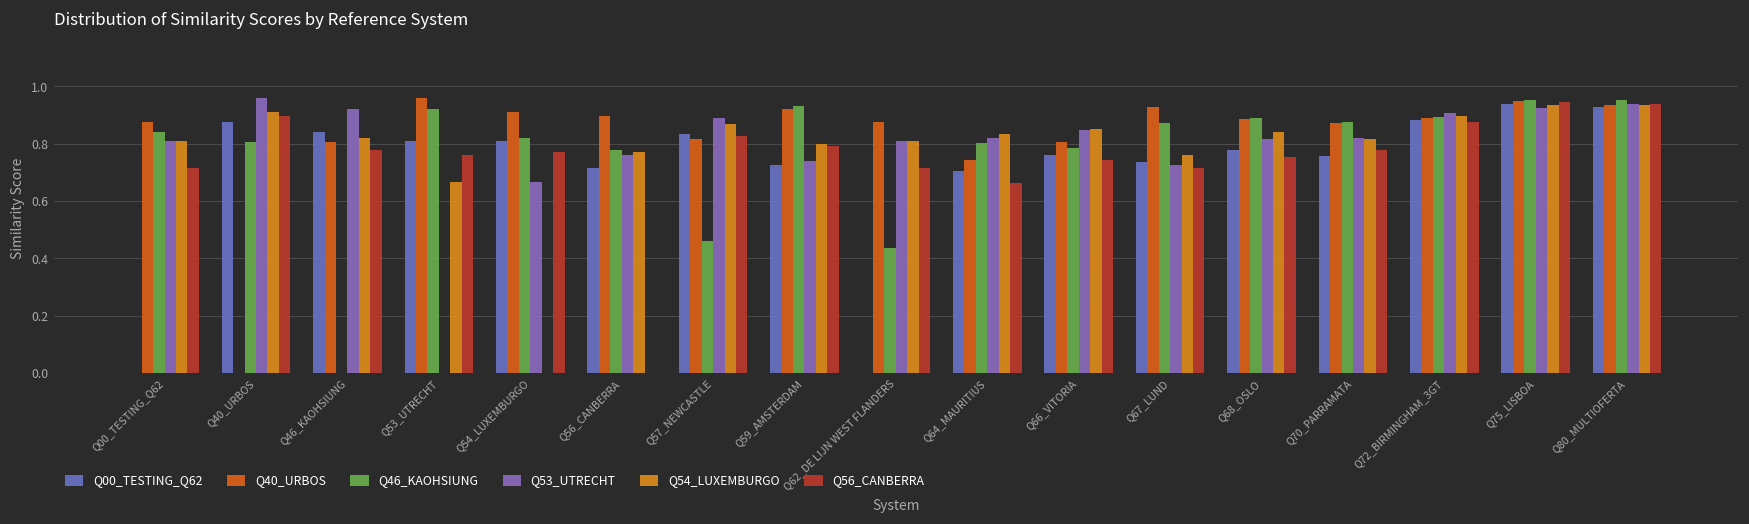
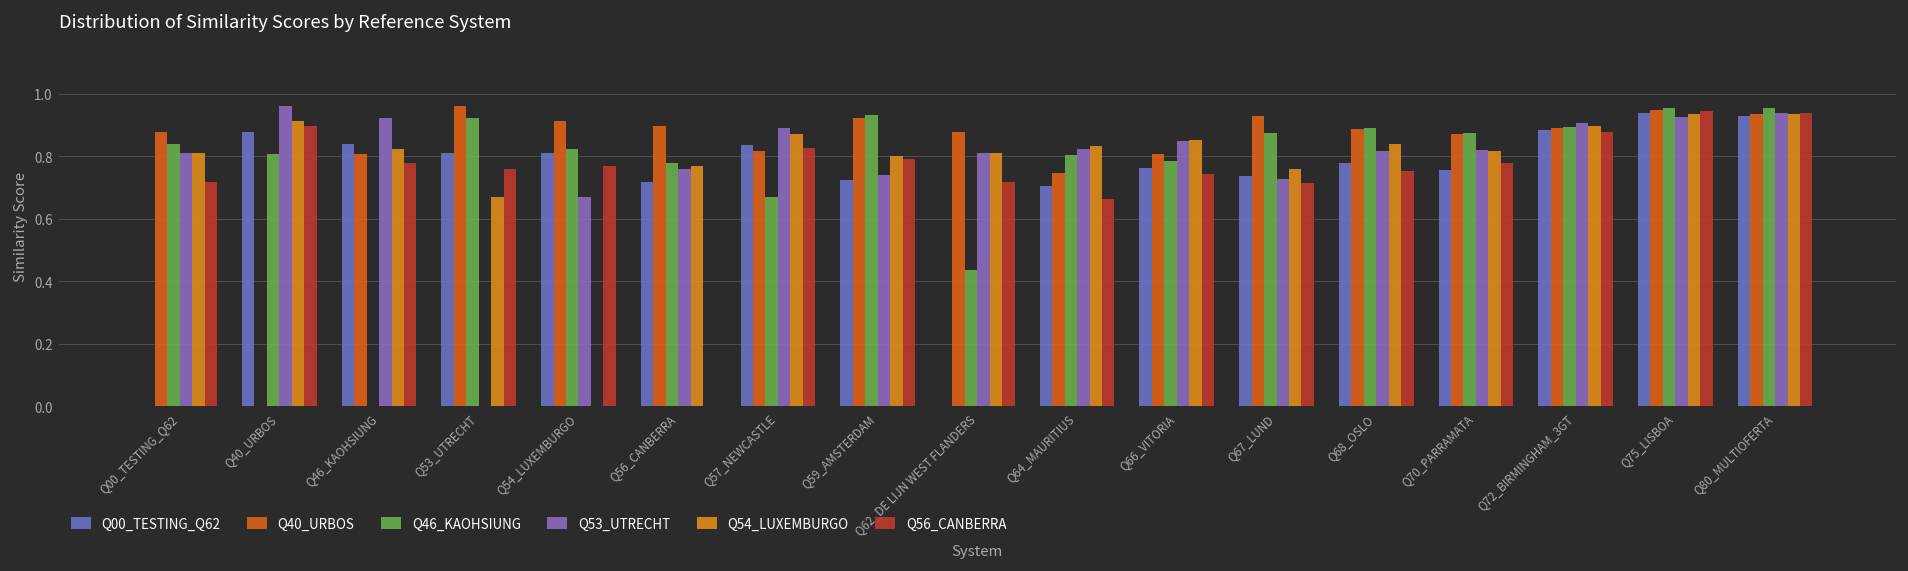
  {
    "Q46_KAOHSIUNG": {
      "Q00_TESTING_Q62": 0.84,
      "Q40_URBOS": 0.81,
      "Q46_KAOHSIUNG": 0.00,
      "Q53_UTRECHT": 0.92,
      "Q54_LUXEMBURGO": 0.82,
      "Q56_CANBERRA": 0.78,
-     "Q57_NEWCASTLE": 0.46,
+     "Q57_NEWCASTLE": 0.67,
      "Q59_AMSTERDAM": 0.93,
      "Q62_DE LIJN WEST FLANDERS": 0.43,
      "Q64_MAURITIUS": 0.80,
      "Q66_VITORIA": 0.78,
      "Q67_LUND": 0.87,
      "Q68_OSLO": 0.89,
      "Q70_PARRAMATA": 0.88,
      "Q72_BIRMINGHAM_3GT": 0.89,
      "Q75_LISBOA": 0.95,
      "Q80_MULTIOFERTA": 0.95
    }
  }
